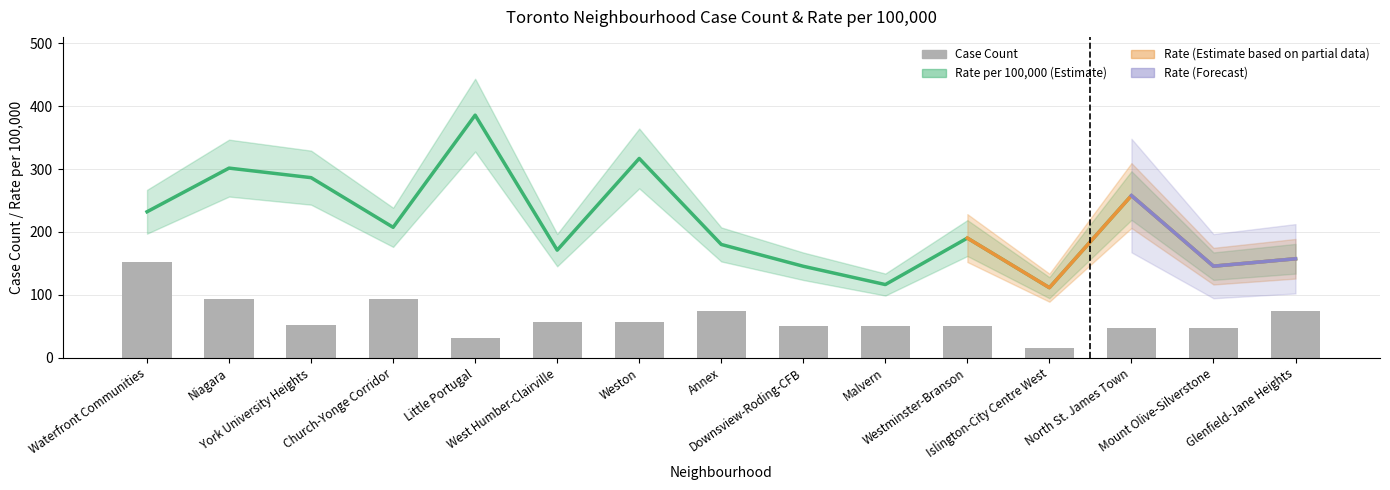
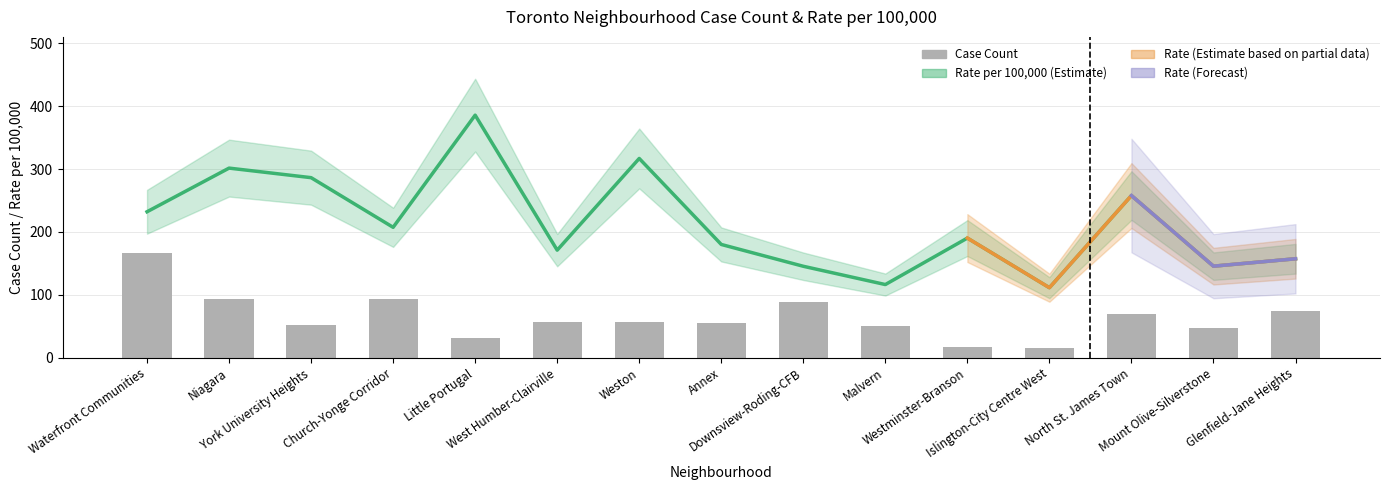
  {
    "Case Count": {
-     "Waterfront Communities": 150,
+     "Waterfront Communities": 170,
      "Niagara": 90,
      "York University Heights": 50,
      "Church-Yonge Corridor": 90,
      "Little Portugal": 30,
      "West Humber-Clairville": 60,
      "Weston": 60,
-     "Annex": 80,
-     "Downsview-Roding-CFB": 50,
+     "Annex": 60,
+     "Downsview-Roding-CFB": 90,
      "Malvern": 50,
-     "Westminster-Branson": 50,
+     "Westminster-Branson": 20,
      "Islington-City Centre West": 20,
-     "North St. James Town": 50,
+     "North St. James Town": 70,
      "Mount Olive-Silverstone": 50,
      "Glenfield-Jane Heights": 80
    }
  }
